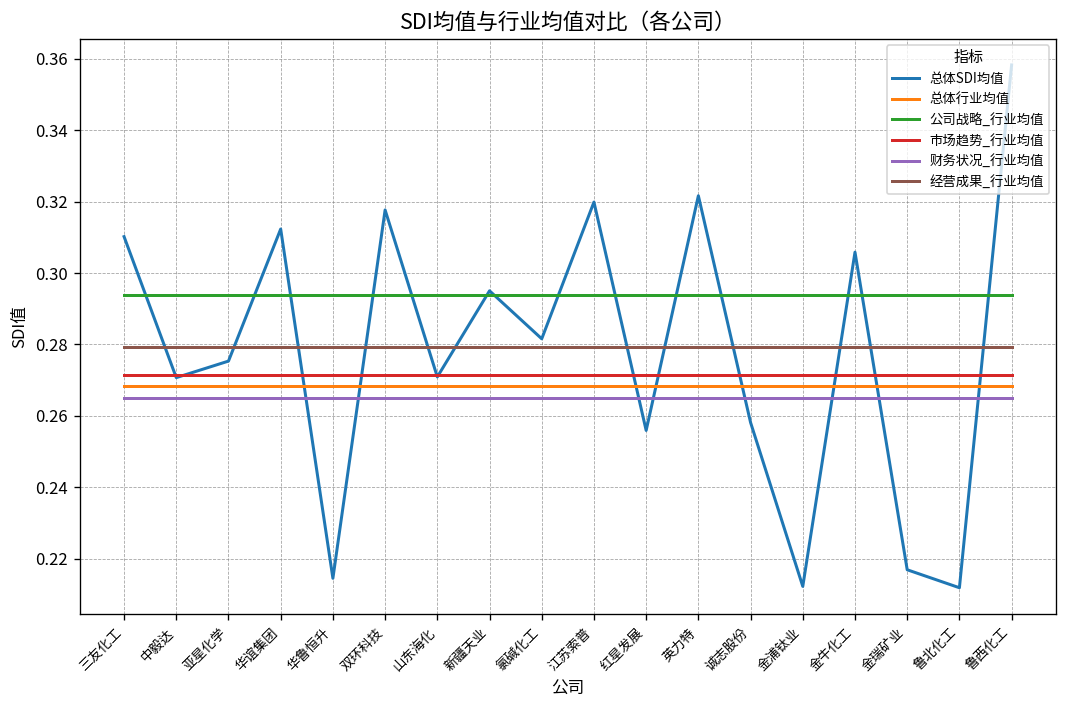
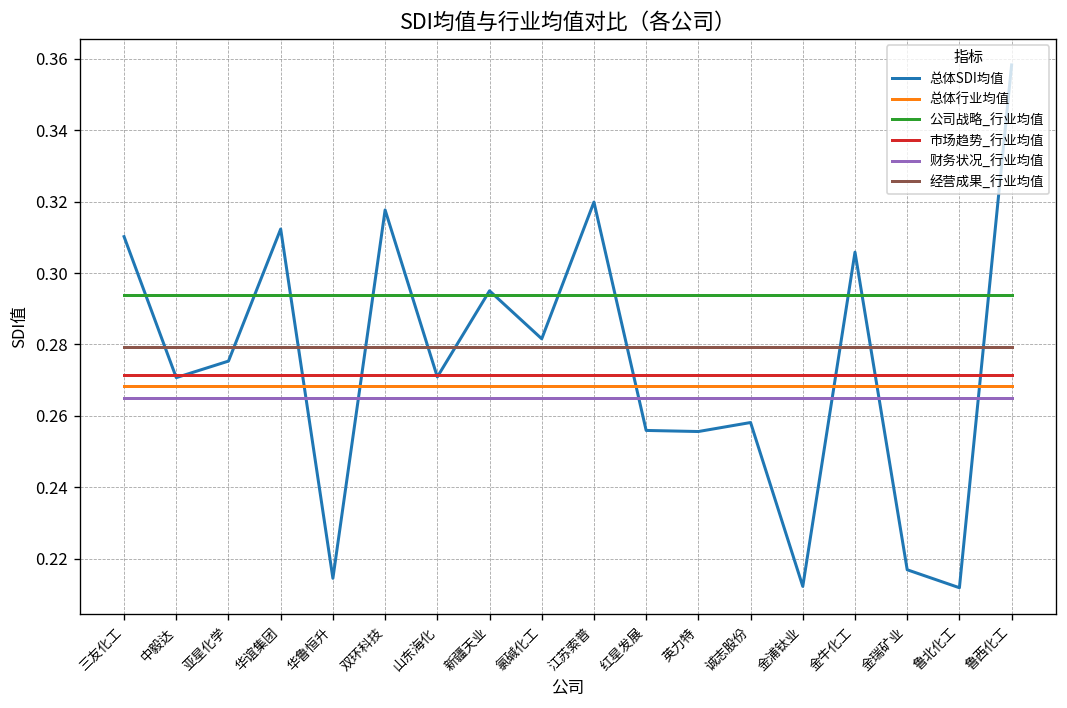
  {
    "总体SDI均值": {
      "三友化工": 0.310,
      "亚星化学": 0.275,
      "华谊集团": 0.312,
      "华鲁恒升": 0.214,
      "双环科技": 0.318,
      "新疆天业": 0.295,
      "氯碱化工": 0.282,
      "江苏索普": 0.320,
      "红星发展": 0.256,
-     "英力特": 0.322,
+     "英力特": 0.256,
      "诚志股份": 0.258,
      "金浦钛业": 0.212,
      "金牛化工": 0.306,
      "金瑞矿业": 0.217,
      "鲁北化工": 0.212
    },
    "总体行业均值": {
      "三友化工": 0.268,
      "中毅达": 0.268,
      "亚星化学": 0.268,
      "华谊集团": 0.268,
      "华鲁恒升": 0.268,
      "双环科技": 0.268,
      "山东海化": 0.268,
      "新疆天业": 0.268,
      "氯碱化工": 0.268,
      "江苏索普": 0.268,
      "红星发展": 0.268,
      "英力特": 0.268,
      "诚志股份": 0.268,
      "金浦钛业": 0.268,
      "金牛化工": 0.268,
      "金瑞矿业": 0.268,
      "鲁北化工": 0.268,
      "鲁西化工": 0.268
    },
    "公司战略_行业均值": {
      "三友化工": 0.294,
      "中毅达": 0.294,
      "亚星化学": 0.294,
      "华谊集团": 0.294,
      "华鲁恒升": 0.294,
      "双环科技": 0.294,
      "山东海化": 0.294,
      "新疆天业": 0.294,
      "氯碱化工": 0.294,
      "江苏索普": 0.294,
      "红星发展": 0.294,
      "英力特": 0.294,
      "诚志股份": 0.294,
      "金浦钛业": 0.294,
      "金牛化工": 0.294,
      "金瑞矿业": 0.294,
      "鲁北化工": 0.294,
      "鲁西化工": 0.294
    },
    "市场趋势_行业均值": {
      "三友化工": 0.272,
      "亚星化学": 0.272,
      "华谊集团": 0.272,
      "华鲁恒升": 0.272,
      "双环科技": 0.272,
      "新疆天业": 0.272,
      "氯碱化工": 0.272,
      "江苏索普": 0.272,
      "红星发展": 0.272,
      "英力特": 0.272,
      "诚志股份": 0.272,
      "金浦钛业": 0.272,
      "金牛化工": 0.272,
      "金瑞矿业": 0.272,
      "鲁北化工": 0.272,
      "鲁西化工": 0.272
    },
    "财务状况_行业均值": {
      "三友化工": 0.265,
      "中毅达": 0.265,
      "亚星化学": 0.265,
      "华谊集团": 0.265,
      "华鲁恒升": 0.265,
      "双环科技": 0.265,
      "山东海化": 0.265,
      "新疆天业": 0.265,
      "氯碱化工": 0.265,
      "江苏索普": 0.265,
      "红星发展": 0.265,
      "英力特": 0.265,
      "诚志股份": 0.265,
      "金浦钛业": 0.265,
      "金牛化工": 0.265,
      "金瑞矿业": 0.265,
      "鲁北化工": 0.265,
      "鲁西化工": 0.265
    },
    "经营成果_行业均值": {
      "三友化工": 0.279,
      "中毅达": 0.279,
      "亚星化学": 0.279,
      "华谊集团": 0.279,
      "华鲁恒升": 0.279,
      "双环科技": 0.279,
      "山东海化": 0.279,
      "新疆天业": 0.279,
      "氯碱化工": 0.279,
      "江苏索普": 0.279,
      "红星发展": 0.279,
      "英力特": 0.279,
      "诚志股份": 0.279,
      "金浦钛业": 0.279,
      "金牛化工": 0.279,
      "金瑞矿业": 0.279,
      "鲁北化工": 0.279,
      "鲁西化工": 0.279
    }
  }
